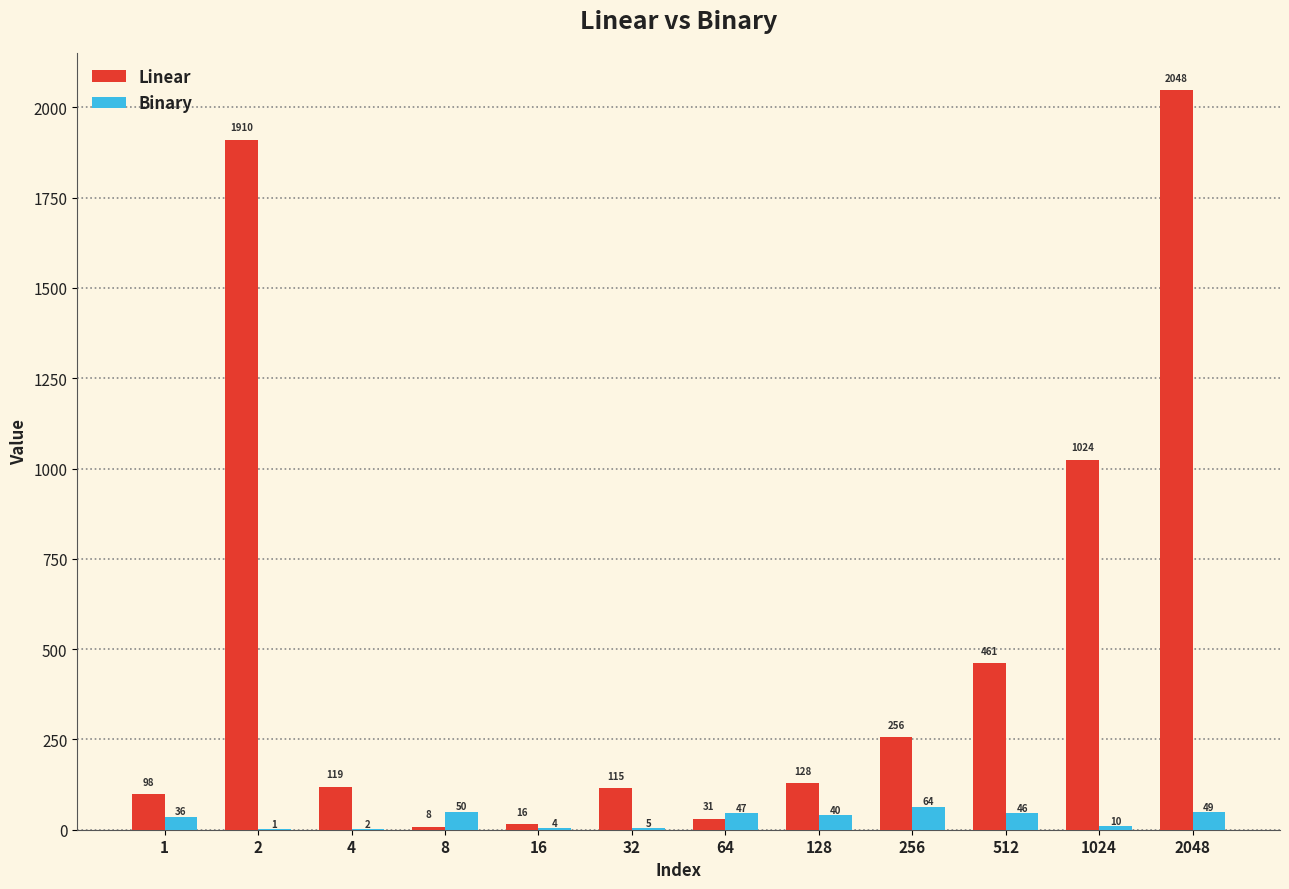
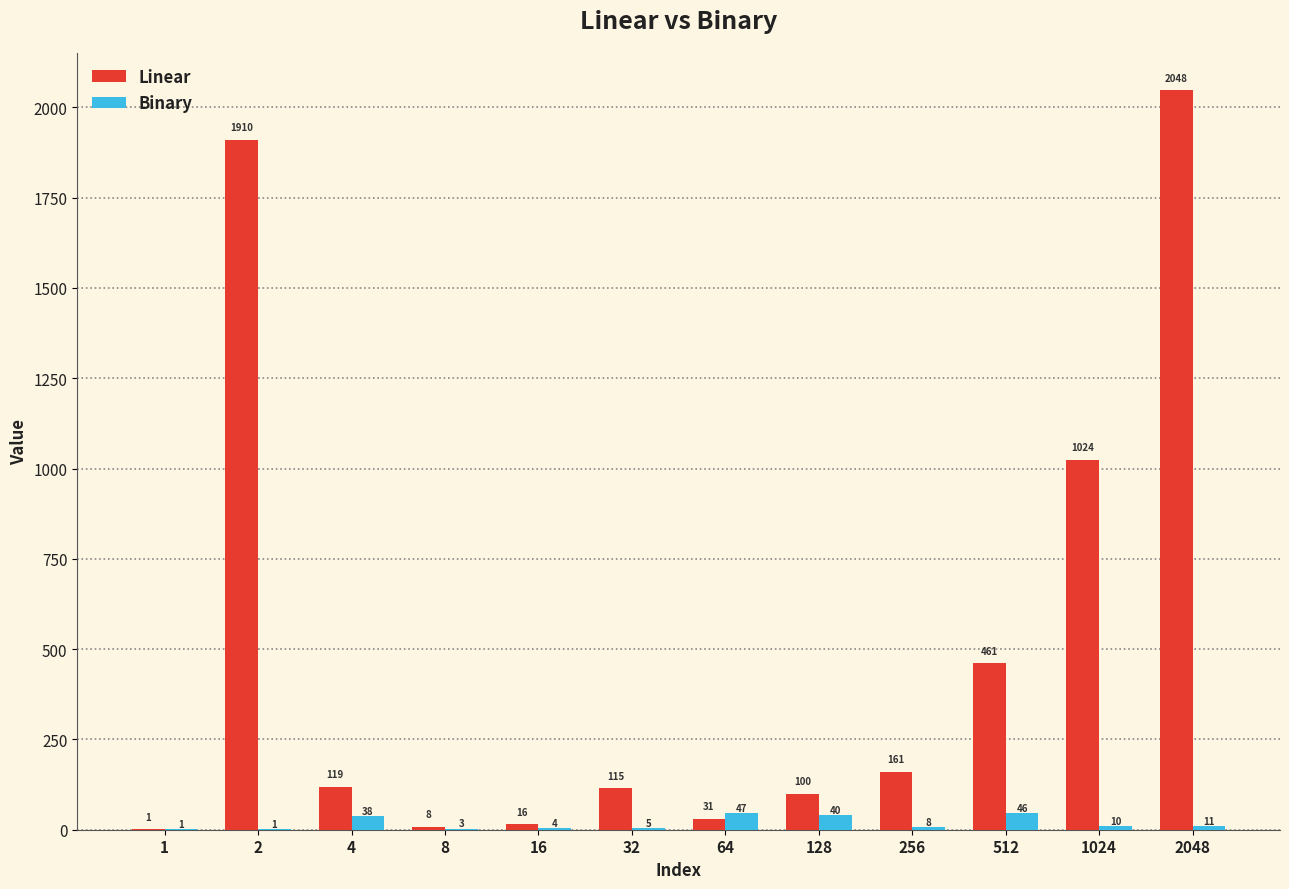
  {
    "Linear": {
-     "1": 98,
+     "1": 1,
      "2": 1910,
      "4": 119,
      "8": 8,
      "16": 16,
      "32": 115,
      "64": 31,
-     "128": 128,
-     "256": 256,
+     "128": 100,
+     "256": 161,
      "512": 461,
      "1024": 1024,
      "2048": 2048
    },
    "Binary": {
-     "1": 36,
+     "1": 1,
      "2": 1,
-     "4": 2,
-     "8": 50,
+     "4": 38,
+     "8": 3,
      "16": 4,
      "32": 5,
      "64": 47,
      "128": 40,
-     "256": 64,
+     "256": 8,
      "512": 46,
      "1024": 10,
-     "2048": 49
+     "2048": 11
    }
  }
